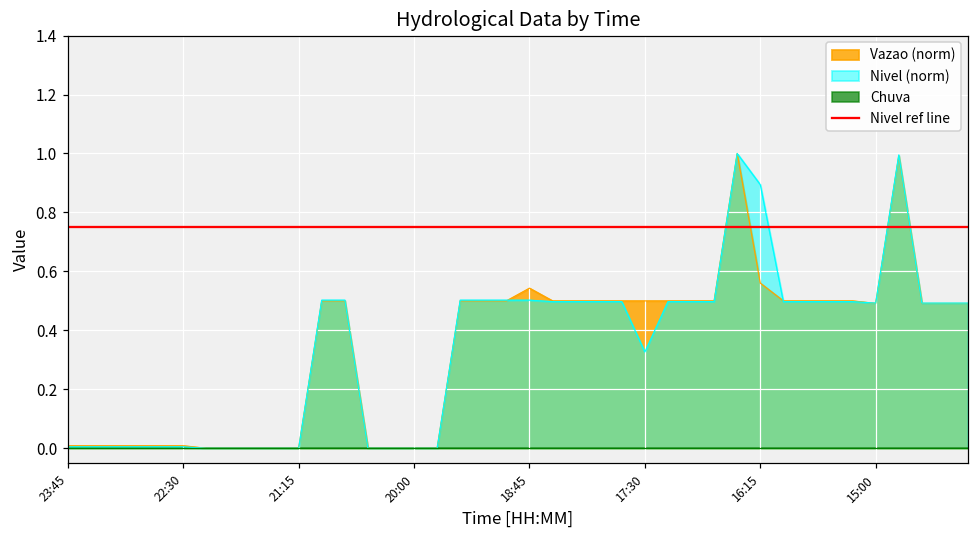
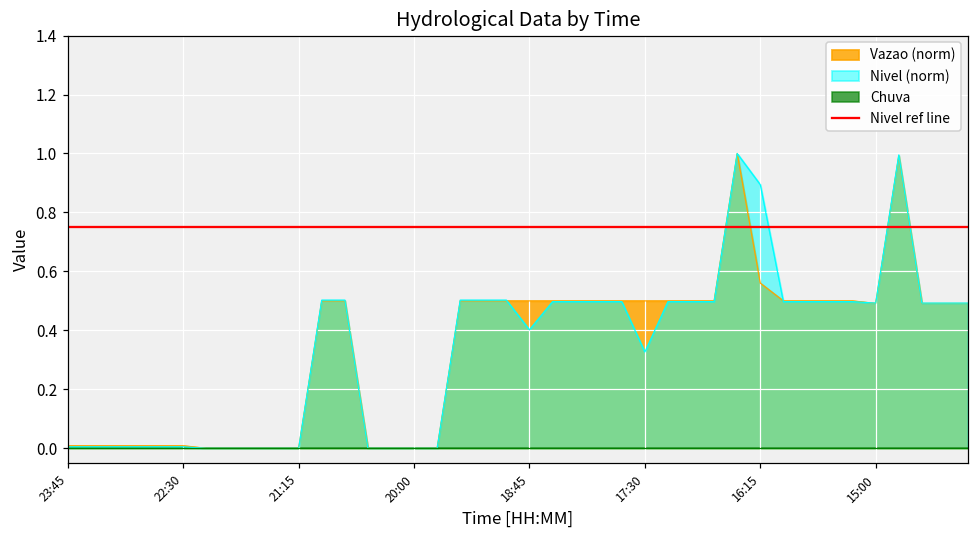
  {
    "Vazao (norm)": {
-     "18:45": 0.54,
+     "18:45": 0.50,
      "17:30": 0.50,
      "16:15": 0.56
    },
    "Nivel (norm)": {
-     "18:45": 0.50,
+     "18:45": 0.40,
      "17:30": 0.33,
      "16:15": 0.89
    },
    "Chuva": {
      "18:45": 0.00,
      "17:30": 0.00,
      "16:15": 0.00,
      "15:00": 0.00
    }
  }
